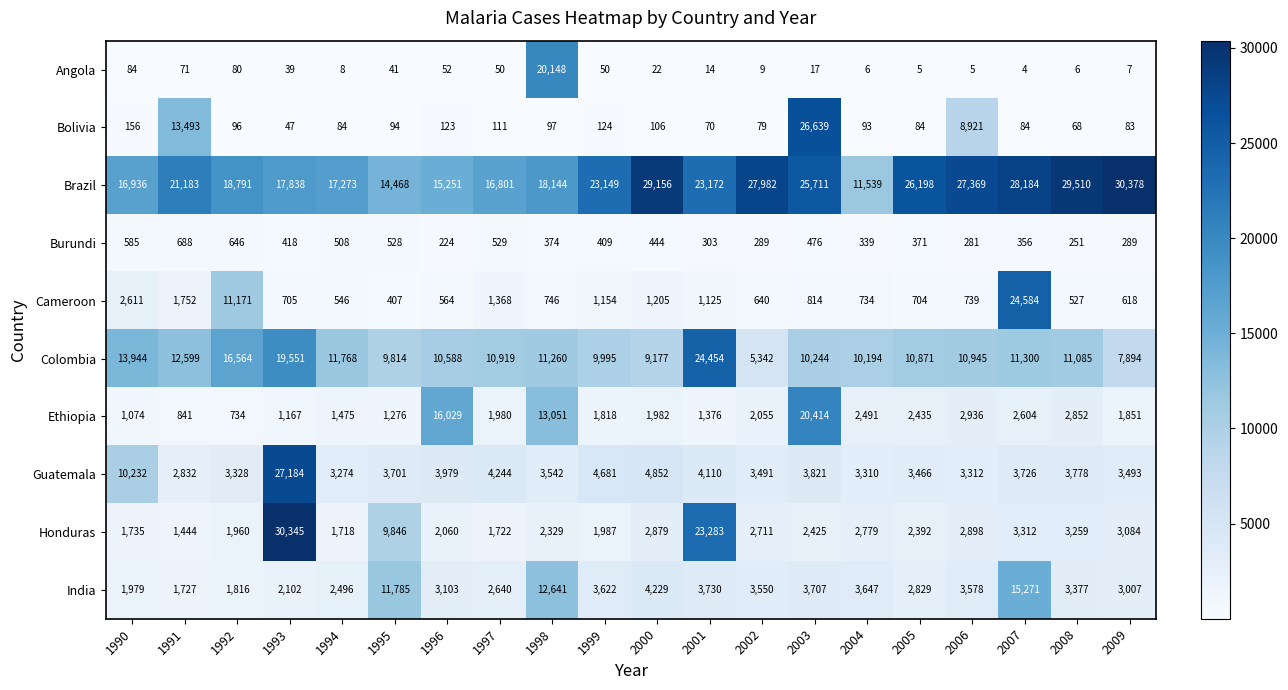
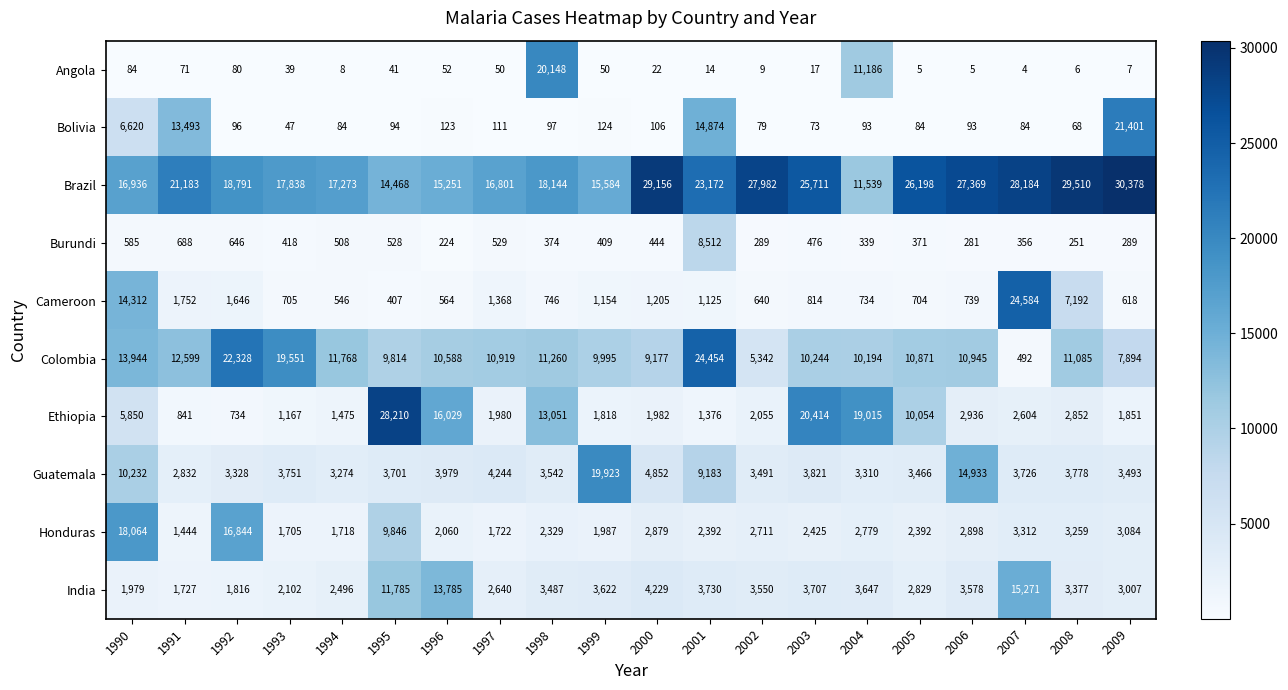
  {
    "Angola": {
      "1990": "84",
      "1991": "71",
      "1992": "80",
      "1993": "39",
      "1994": "8",
      "1995": "41",
      "1996": "52",
      "1997": "50",
      "1998": "20,148",
      "1999": "50",
      "2000": "22",
      "2001": "14",
      "2002": "9",
      "2003": "17",
-     "2004": "6",
+     "2004": "11,186",
      "2005": "5",
      "2006": "5",
      "2007": "4",
      "2008": "6",
      "2009": "7"
    },
    "Bolivia": {
-     "1990": "156",
+     "1990": "6,620",
      "1991": "13,493",
      "1992": "96",
      "1993": "47",
      "1994": "84",
      "1995": "94",
      "1996": "123",
      "1997": "111",
      "1998": "97",
      "1999": "124",
      "2000": "106",
-     "2001": "70",
+     "2001": "14,874",
      "2002": "79",
-     "2003": "26,639",
+     "2003": "73",
      "2004": "93",
      "2005": "84",
-     "2006": "8,921",
+     "2006": "93",
      "2007": "84",
      "2008": "68",
-     "2009": "83"
+     "2009": "21,401"
    },
    "Brazil": {
      "1990": "16,936",
      "1991": "21,183",
      "1992": "18,791",
      "1993": "17,838",
      "1994": "17,273",
      "1995": "14,468",
      "1996": "15,251",
      "1997": "16,801",
      "1998": "18,144",
-     "1999": "23,149",
+     "1999": "15,584",
      "2000": "29,156",
      "2001": "23,172",
      "2002": "27,982",
      "2003": "25,711",
      "2004": "11,539",
      "2005": "26,198",
      "2006": "27,369",
      "2007": "28,184",
      "2008": "29,510",
      "2009": "30,378"
    },
    "Burundi": {
      "1990": "585",
      "1991": "688",
      "1992": "646",
      "1993": "418",
      "1994": "508",
      "1995": "528",
      "1996": "224",
      "1997": "529",
      "1998": "374",
      "1999": "409",
      "2000": "444",
-     "2001": "303",
+     "2001": "8,512",
      "2002": "289",
      "2003": "476",
      "2004": "339",
      "2005": "371",
      "2006": "281",
      "2007": "356",
      "2008": "251",
      "2009": "289"
    },
    "Cameroon": {
-     "1990": "2,611",
+     "1990": "14,312",
      "1991": "1,752",
-     "1992": "11,171",
+     "1992": "1,646",
      "1993": "705",
      "1994": "546",
      "1995": "407",
      "1996": "564",
      "1997": "1,368",
      "1998": "746",
      "1999": "1,154",
      "2000": "1,205",
      "2001": "1,125",
      "2002": "640",
      "2003": "814",
      "2004": "734",
      "2005": "704",
      "2006": "739",
      "2007": "24,584",
-     "2008": "527",
+     "2008": "7,192",
      "2009": "618"
    },
    "Colombia": {
      "1990": "13,944",
      "1991": "12,599",
-     "1992": "16,564",
+     "1992": "22,328",
      "1993": "19,551",
      "1994": "11,768",
      "1995": "9,814",
      "1996": "10,588",
      "1997": "10,919",
      "1998": "11,260",
      "1999": "9,995",
      "2000": "9,177",
      "2001": "24,454",
      "2002": "5,342",
      "2003": "10,244",
      "2004": "10,194",
      "2005": "10,871",
      "2006": "10,945",
-     "2007": "11,300",
+     "2007": "492",
      "2008": "11,085",
      "2009": "7,894"
    },
    "Ethiopia": {
-     "1990": "1,074",
+     "1990": "5,850",
      "1991": "841",
      "1992": "734",
      "1993": "1,167",
      "1994": "1,475",
-     "1995": "1,276",
+     "1995": "28,210",
      "1996": "16,029",
      "1997": "1,980",
      "1998": "13,051",
      "1999": "1,818",
      "2000": "1,982",
      "2001": "1,376",
      "2002": "2,055",
      "2003": "20,414",
-     "2004": "2,491",
-     "2005": "2,435",
+     "2004": "19,015",
+     "2005": "10,054",
      "2006": "2,936",
      "2007": "2,604",
      "2008": "2,852",
      "2009": "1,851"
    },
    "Guatemala": {
      "1990": "10,232",
      "1991": "2,832",
      "1992": "3,328",
-     "1993": "27,184",
+     "1993": "3,751",
      "1994": "3,274",
      "1995": "3,701",
      "1996": "3,979",
      "1997": "4,244",
      "1998": "3,542",
-     "1999": "4,681",
+     "1999": "19,923",
      "2000": "4,852",
-     "2001": "4,110",
+     "2001": "9,183",
      "2002": "3,491",
      "2003": "3,821",
      "2004": "3,310",
      "2005": "3,466",
-     "2006": "3,312",
+     "2006": "14,933",
      "2007": "3,726",
      "2008": "3,778",
      "2009": "3,493"
    },
    "Honduras": {
-     "1990": "1,735",
+     "1990": "18,064",
      "1991": "1,444",
-     "1992": "1,960",
-     "1993": "30,345",
+     "1992": "16,844",
+     "1993": "1,705",
      "1994": "1,718",
      "1995": "9,846",
      "1996": "2,060",
      "1997": "1,722",
      "1998": "2,329",
      "1999": "1,987",
      "2000": "2,879",
-     "2001": "23,283",
+     "2001": "2,392",
      "2002": "2,711",
      "2003": "2,425",
      "2004": "2,779",
      "2005": "2,392",
      "2006": "2,898",
      "2007": "3,312",
      "2008": "3,259",
      "2009": "3,084"
    },
    "India": {
      "1990": "1,979",
      "1991": "1,727",
      "1992": "1,816",
      "1993": "2,102",
      "1994": "2,496",
      "1995": "11,785",
-     "1996": "3,103",
+     "1996": "13,785",
      "1997": "2,640",
-     "1998": "12,641",
+     "1998": "3,487",
      "1999": "3,622",
      "2000": "4,229",
      "2001": "3,730",
      "2002": "3,550",
      "2003": "3,707",
      "2004": "3,647",
      "2005": "2,829",
      "2006": "3,578",
      "2007": "15,271",
      "2008": "3,377",
      "2009": "3,007"
    }
  }
